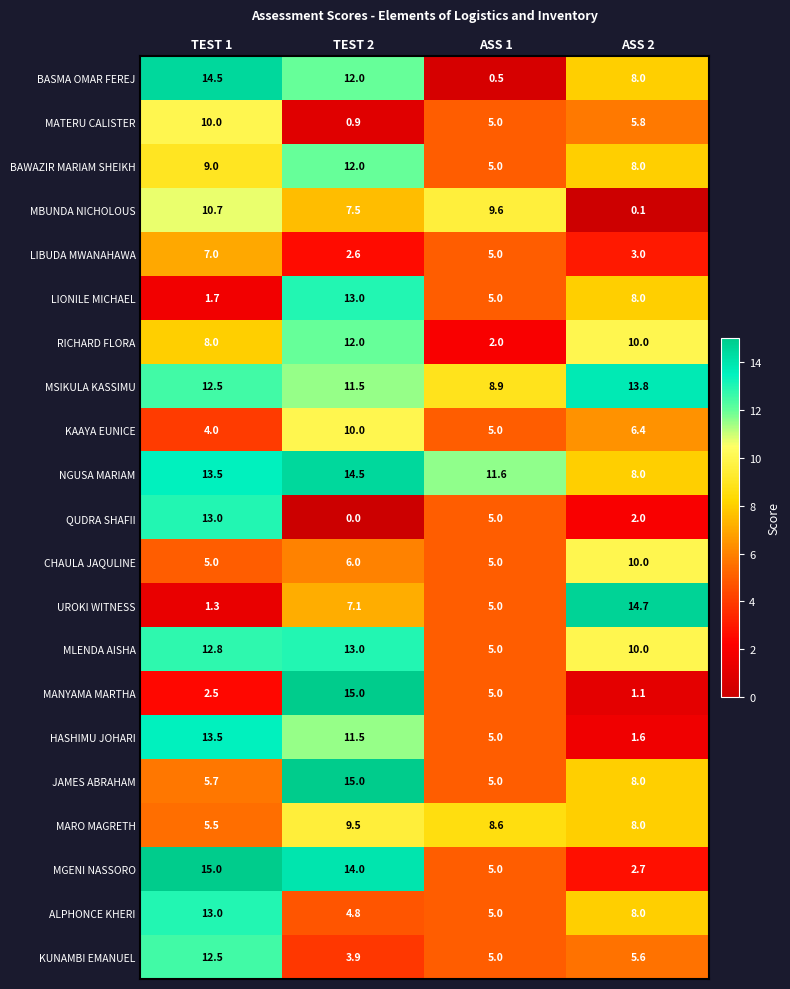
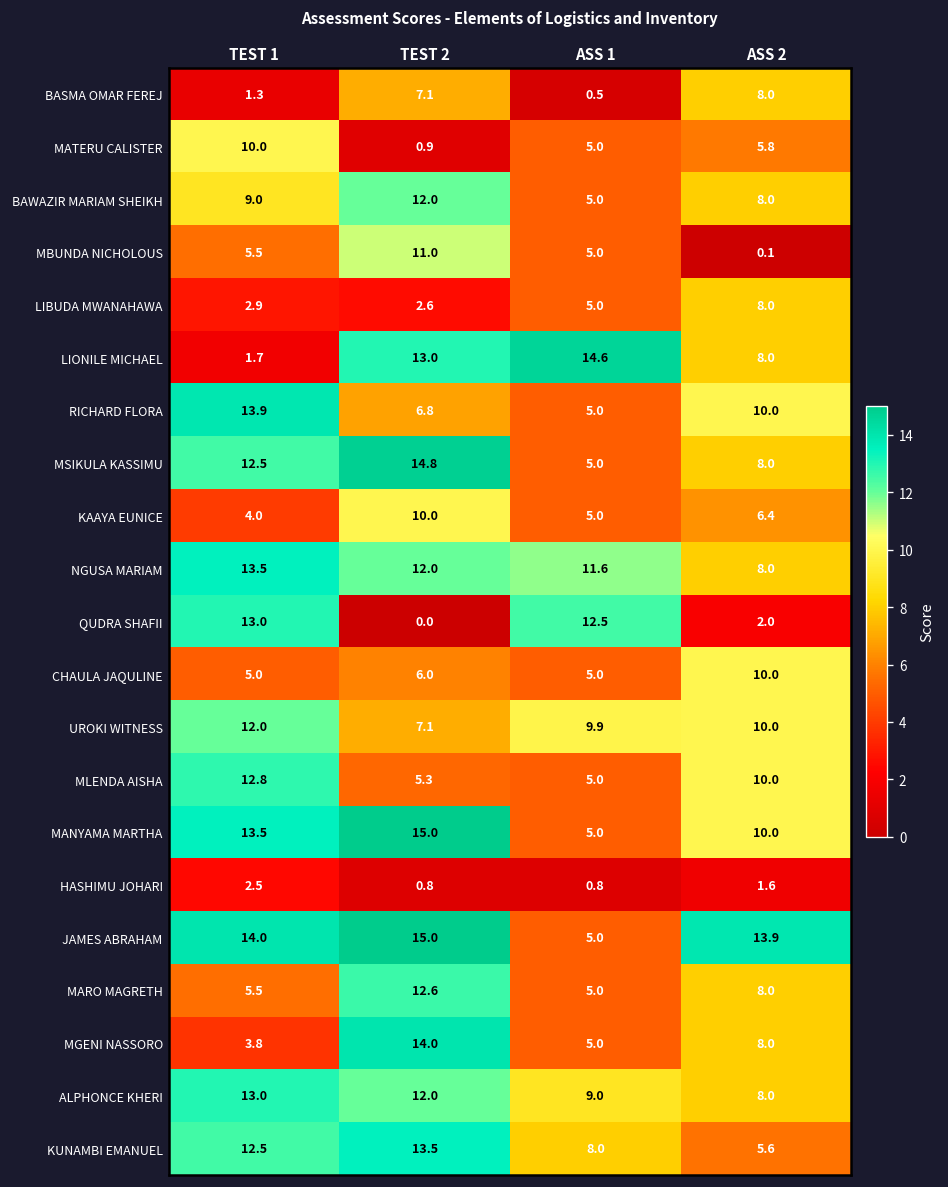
  {
    "BASMA OMAR FEREJ": {
-     "TEST 1": 14.5,
-     "TEST 2": 12.0,
+     "TEST 1": 1.3,
+     "TEST 2": 7.1,
      "ASS 1": 0.5,
      "ASS 2": 8.0
    },
    "MATERU CALISTER": {
      "TEST 1": 10.0,
      "TEST 2": 0.9,
      "ASS 1": 5.0,
      "ASS 2": 5.8
    },
    "BAWAZIR MARIAM SHEIKH": {
      "TEST 1": 9.0,
      "TEST 2": 12.0,
      "ASS 1": 5.0,
      "ASS 2": 8.0
    },
    "MBUNDA NICHOLOUS": {
-     "TEST 1": 10.7,
-     "TEST 2": 7.5,
-     "ASS 1": 9.6,
+     "TEST 1": 5.5,
+     "TEST 2": 11.0,
+     "ASS 1": 5.0,
      "ASS 2": 0.1
    },
    "LIBUDA MWANAHAWA": {
-     "TEST 1": 7.0,
+     "TEST 1": 2.9,
      "TEST 2": 2.6,
      "ASS 1": 5.0,
-     "ASS 2": 3.0
+     "ASS 2": 8.0
    },
    "LIONILE MICHAEL": {
      "TEST 1": 1.7,
      "TEST 2": 13.0,
-     "ASS 1": 5.0,
+     "ASS 1": 14.6,
      "ASS 2": 8.0
    },
    "RICHARD FLORA": {
-     "TEST 1": 8.0,
-     "TEST 2": 12.0,
-     "ASS 1": 2.0,
+     "TEST 1": 13.9,
+     "TEST 2": 6.8,
+     "ASS 1": 5.0,
      "ASS 2": 10.0
    },
    "MSIKULA KASSIMU": {
      "TEST 1": 12.5,
-     "TEST 2": 11.5,
-     "ASS 1": 8.9,
-     "ASS 2": 13.8
+     "TEST 2": 14.8,
+     "ASS 1": 5.0,
+     "ASS 2": 8.0
    },
    "KAAYA EUNICE": {
      "TEST 1": 4.0,
      "TEST 2": 10.0,
      "ASS 1": 5.0,
      "ASS 2": 6.4
    },
    "NGUSA MARIAM": {
      "TEST 1": 13.5,
-     "TEST 2": 14.5,
+     "TEST 2": 12.0,
      "ASS 1": 11.6,
      "ASS 2": 8.0
    },
    "QUDRA SHAFII": {
      "TEST 1": 13.0,
      "TEST 2": 0.0,
-     "ASS 1": 5.0,
+     "ASS 1": 12.5,
      "ASS 2": 2.0
    },
    "CHAULA JAQULINE": {
      "TEST 1": 5.0,
      "TEST 2": 6.0,
      "ASS 1": 5.0,
      "ASS 2": 10.0
    },
    "UROKI WITNESS": {
-     "TEST 1": 1.3,
+     "TEST 1": 12.0,
      "TEST 2": 7.1,
-     "ASS 1": 5.0,
-     "ASS 2": 14.7
+     "ASS 1": 9.9,
+     "ASS 2": 10.0
    },
    "MLENDA AISHA": {
      "TEST 1": 12.8,
-     "TEST 2": 13.0,
+     "TEST 2": 5.3,
      "ASS 1": 5.0,
      "ASS 2": 10.0
    },
    "MANYAMA MARTHA": {
-     "TEST 1": 2.5,
+     "TEST 1": 13.5,
      "TEST 2": 15.0,
      "ASS 1": 5.0,
-     "ASS 2": 1.1
+     "ASS 2": 10.0
    },
    "HASHIMU JOHARI": {
-     "TEST 1": 13.5,
-     "TEST 2": 11.5,
-     "ASS 1": 5.0,
+     "TEST 1": 2.5,
+     "TEST 2": 0.8,
+     "ASS 1": 0.8,
      "ASS 2": 1.6
    },
    "JAMES ABRAHAM": {
-     "TEST 1": 5.7,
+     "TEST 1": 14.0,
      "TEST 2": 15.0,
      "ASS 1": 5.0,
-     "ASS 2": 8.0
+     "ASS 2": 13.9
    },
    "MARO MAGRETH": {
      "TEST 1": 5.5,
-     "TEST 2": 9.5,
-     "ASS 1": 8.6,
+     "TEST 2": 12.6,
+     "ASS 1": 5.0,
      "ASS 2": 8.0
    },
    "MGENI NASSORO": {
-     "TEST 1": 15.0,
+     "TEST 1": 3.8,
      "TEST 2": 14.0,
      "ASS 1": 5.0,
-     "ASS 2": 2.7
+     "ASS 2": 8.0
    },
    "ALPHONCE KHERI": {
      "TEST 1": 13.0,
-     "TEST 2": 4.8,
-     "ASS 1": 5.0,
+     "TEST 2": 12.0,
+     "ASS 1": 9.0,
      "ASS 2": 8.0
    },
    "KUNAMBI EMANUEL": {
      "TEST 1": 12.5,
-     "TEST 2": 3.9,
-     "ASS 1": 5.0,
+     "TEST 2": 13.5,
+     "ASS 1": 8.0,
      "ASS 2": 5.6
    }
  }
